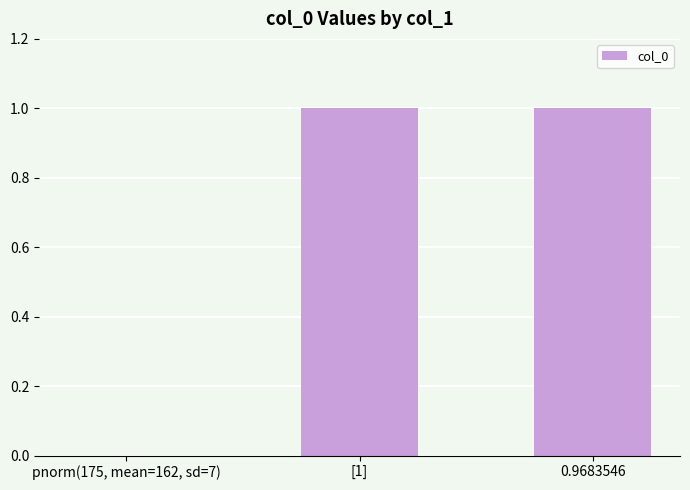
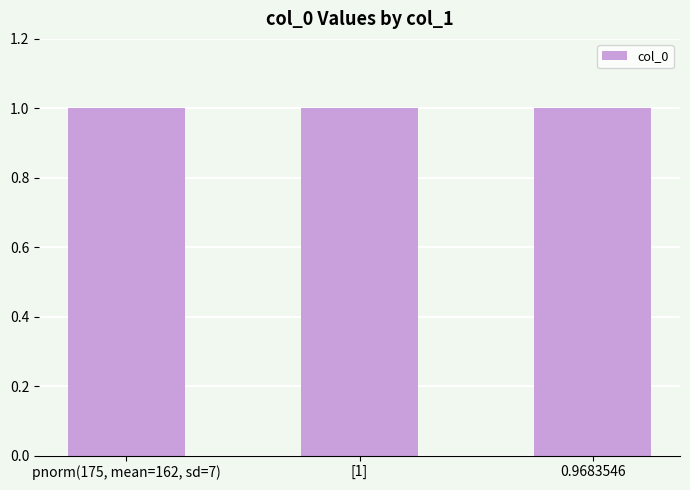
  {
-   "pnorm(175, mean=162, sd=7)": 0,
+   "pnorm(175, mean=162, sd=7)": 1,
    "[1]": 1,
    "0.9683546": 1
  }
